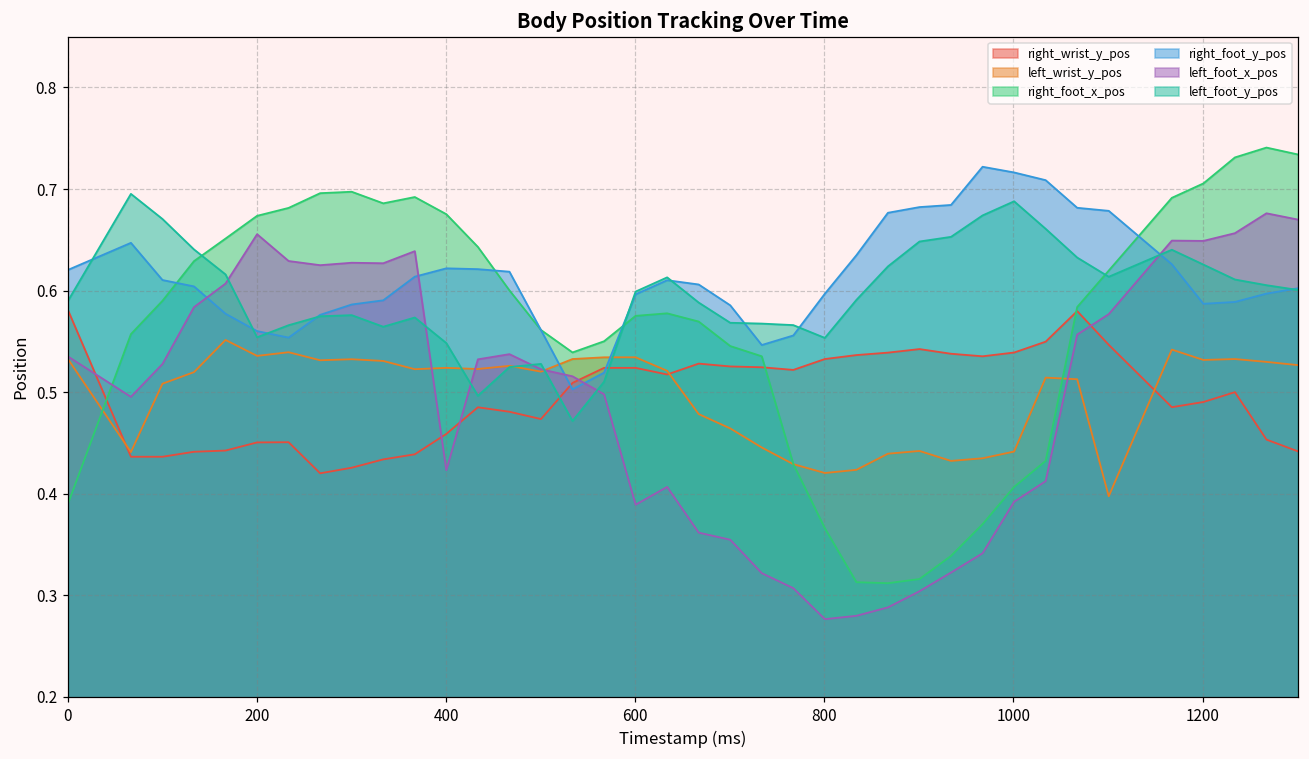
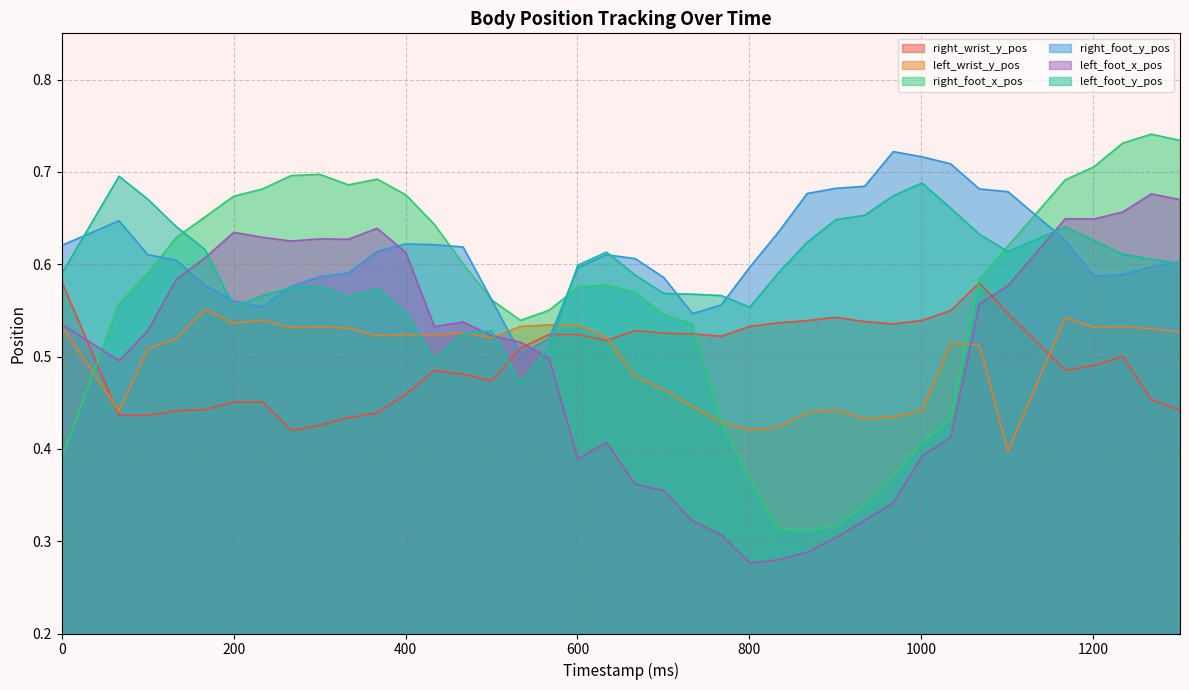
  {
    "left_foot_x_pos": {
-     "200": 0.66,
-     "400": 0.42,
+     "200": 0.63,
+     "400": 0.61,
      "600": 0.39,
      "800": 0.28
    }
  }
